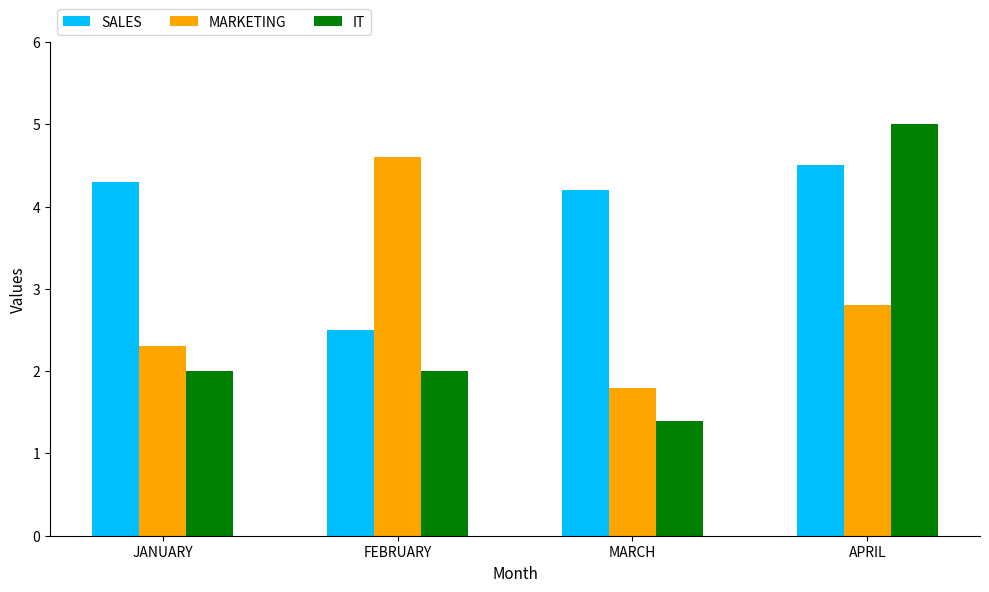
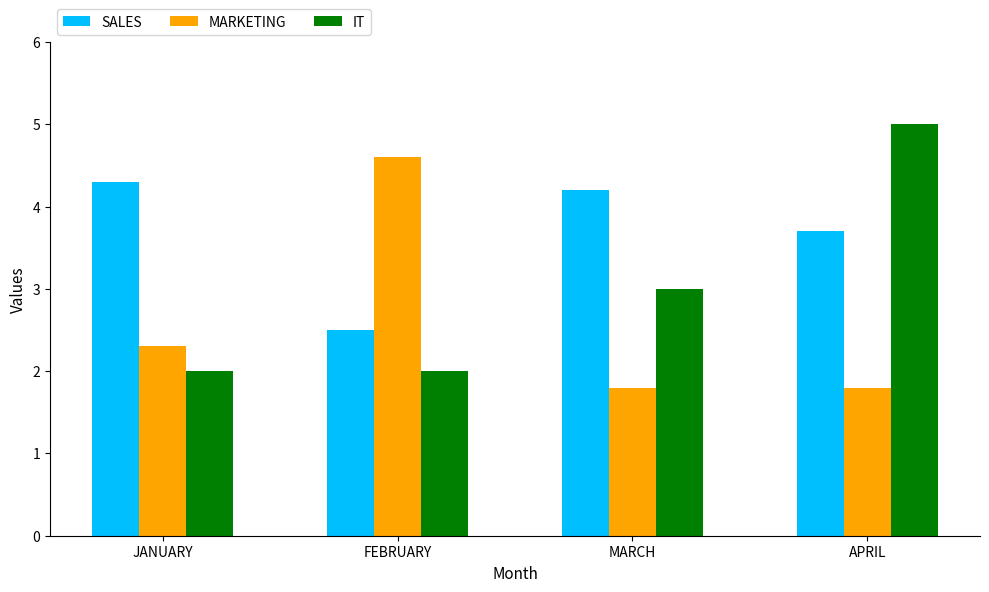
  {
    "SALES": {
      "JANUARY": 4.3,
      "FEBRUARY": 2.5,
      "MARCH": 4.2,
-     "APRIL": 4.5
+     "APRIL": 3.7
    },
    "MARKETING": {
      "JANUARY": 2.3,
      "FEBRUARY": 4.6,
      "MARCH": 1.8,
-     "APRIL": 2.8
+     "APRIL": 1.8
    },
    "IT": {
      "JANUARY": 2.0,
      "FEBRUARY": 2.0,
-     "MARCH": 1.4,
+     "MARCH": 3.0,
      "APRIL": 5.0
    }
  }
